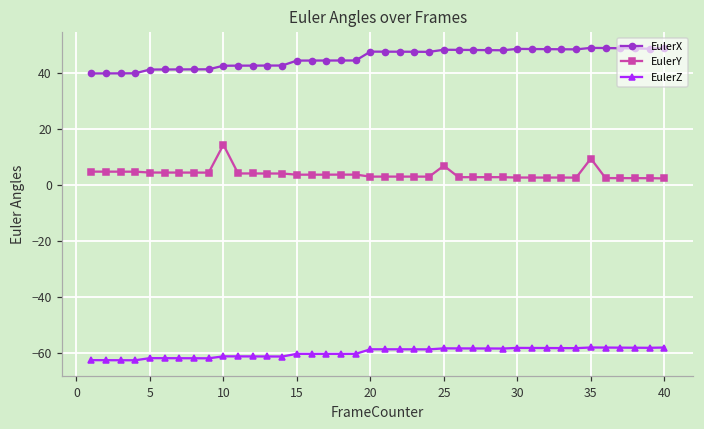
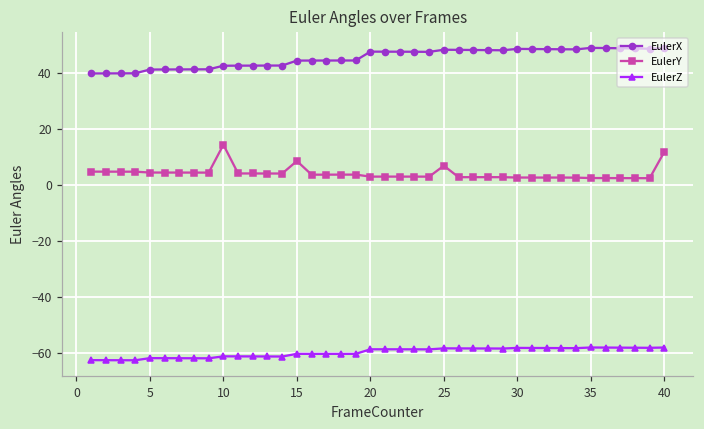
  {
    "EulerY": {
      "5": 4,
      "10": 14,
-     "15": 4,
+     "15": 9,
      "20": 3,
      "25": 7,
      "30": 3,
-     "35": 9,
-     "40": 2
+     "35": 3,
+     "40": 12
    }
  }
